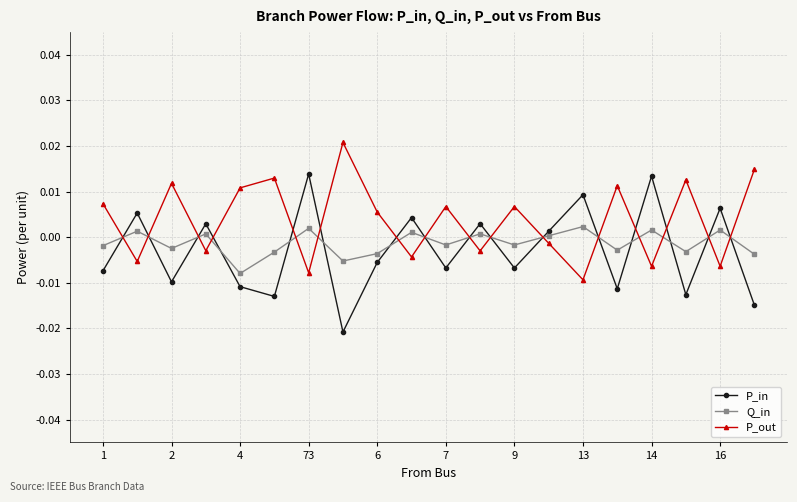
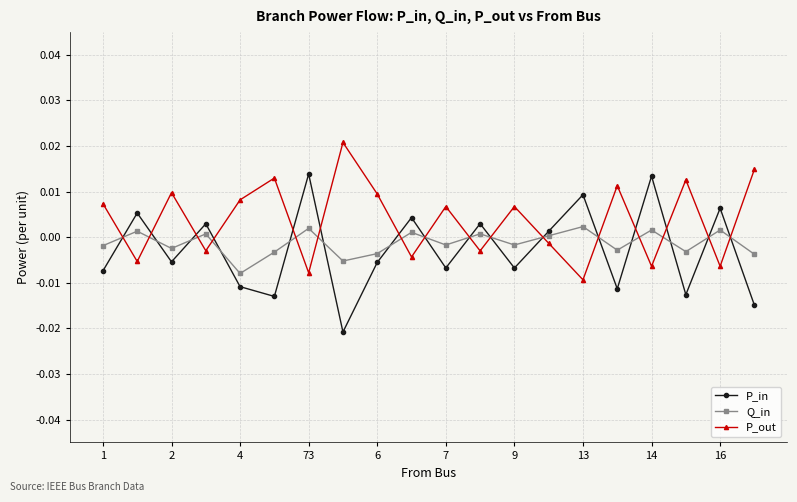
  {
    "P_in": {
-     "2": -0.010,
+     "2": -0.005,
      "4": -0.011,
      "73": 0.014,
      "6": -0.006,
      "14": 0.013,
      "16": 0.006
    },
    "Q_in": {
      "2": -0.002,
      "4": -0.008,
      "73": 0.002,
      "6": -0.004,
      "14": 0.002,
      "16": 0.002
    },
    "P_out": {
-     "2": 0.012,
-     "4": 0.011,
+     "2": 0.010,
+     "4": 0.008,
      "73": -0.008,
-     "6": 0.006,
+     "6": 0.009,
      "14": -0.006,
      "16": -0.006
    }
  }
